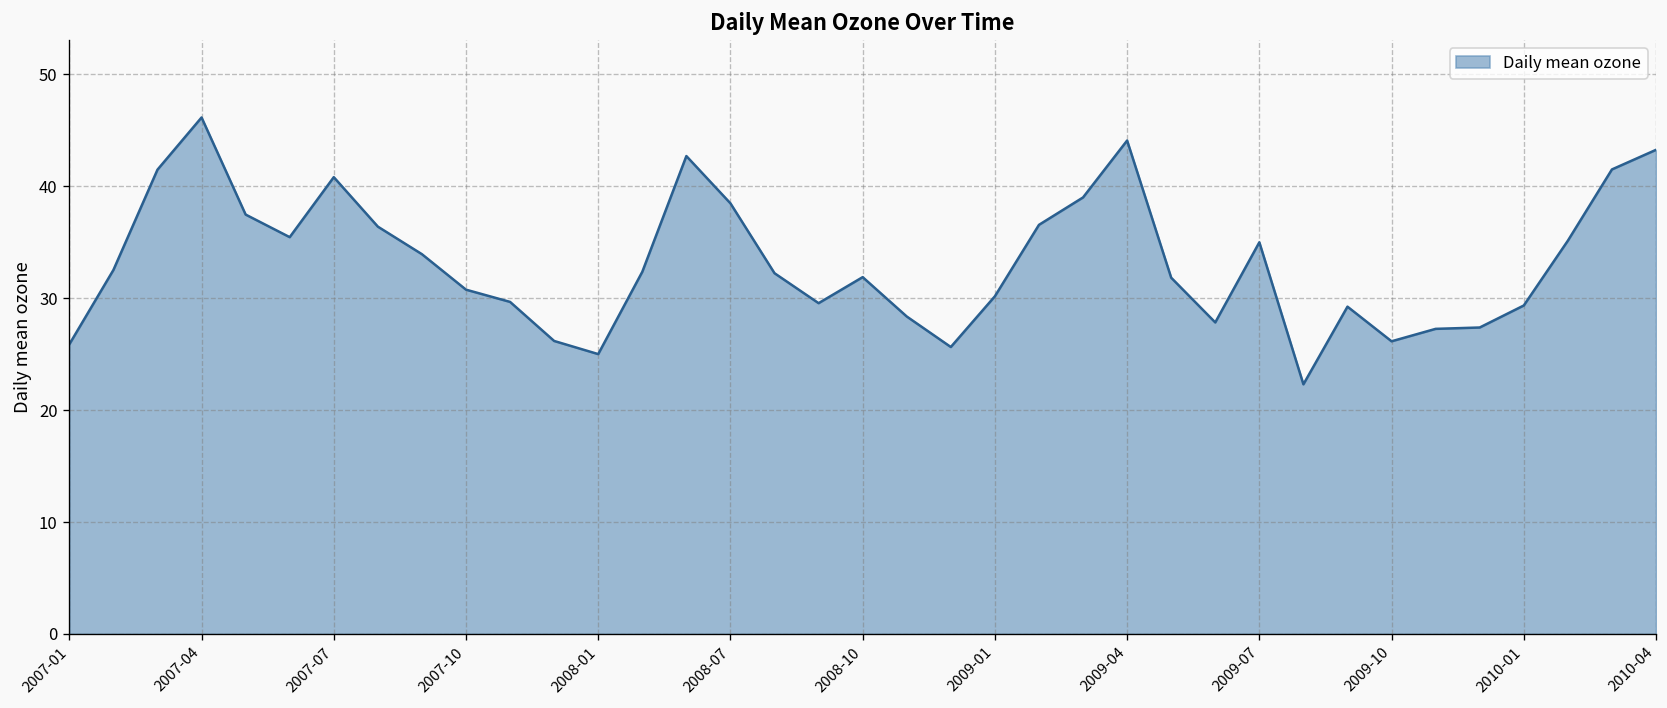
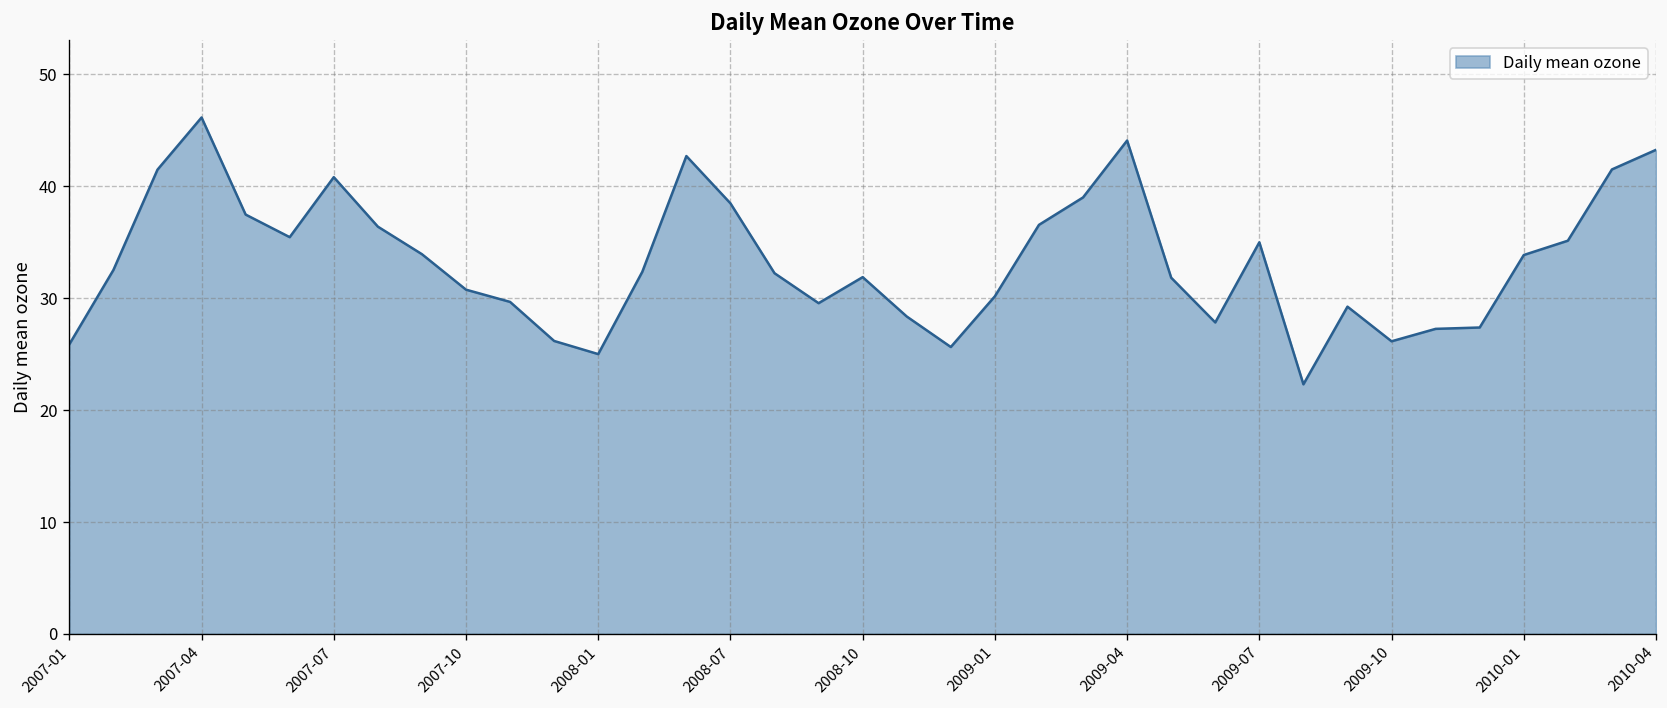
  {
    "2007-01": 26,
    "2007-04": 46,
    "2007-07": 41,
    "2007-10": 31,
    "2008-01": 25,
    "2008-07": 38,
    "2008-10": 32,
    "2009-01": 30,
    "2009-04": 44,
    "2009-07": 35,
    "2009-10": 26,
-   "2010-01": 29,
+   "2010-01": 34,
    "2010-04": 43
  }
